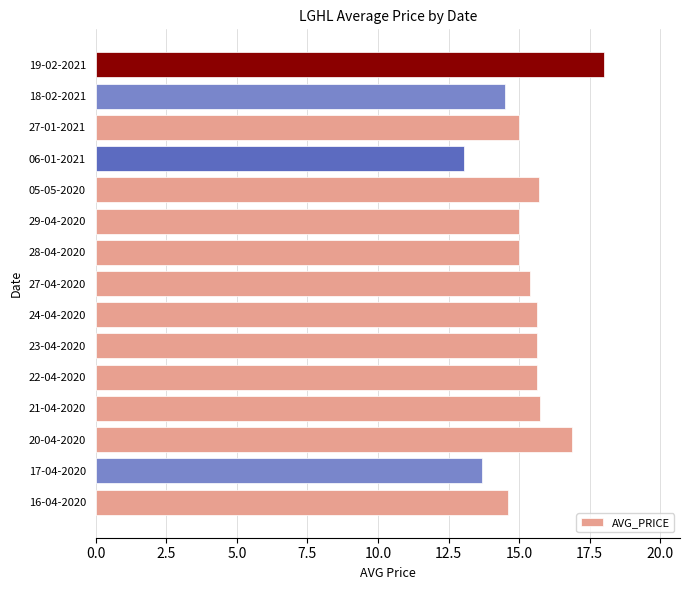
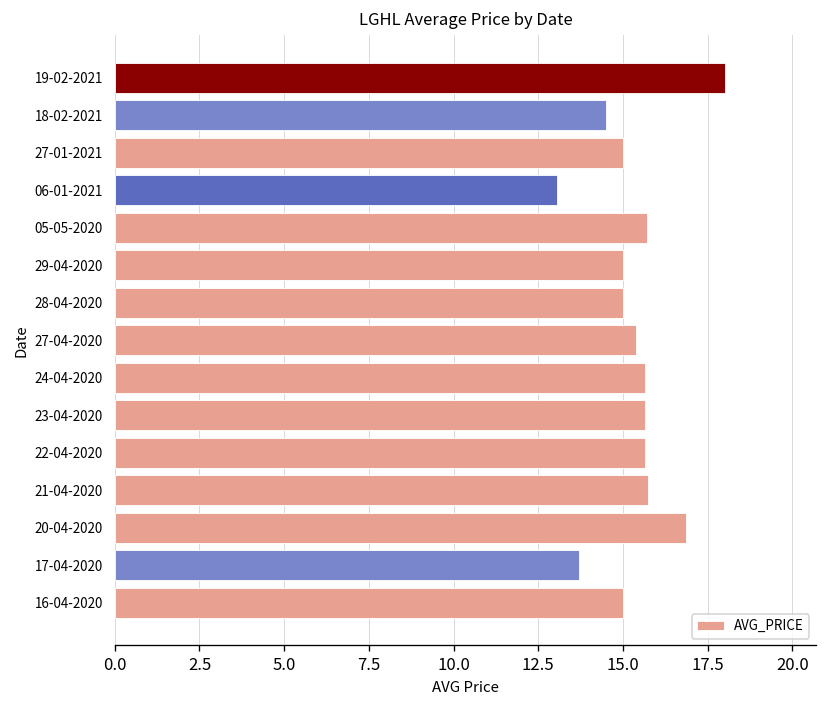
  {
    "19-02-2021": 18.0,
    "18-02-2021": 14.5,
    "27-01-2021": 15.0,
    "06-01-2021": 13.1,
    "05-05-2020": 15.7,
    "29-04-2020": 15.0,
    "28-04-2020": 15.0,
    "27-04-2020": 15.4,
    "24-04-2020": 15.7,
    "23-04-2020": 15.7,
    "22-04-2020": 15.7,
    "21-04-2020": 15.8,
    "20-04-2020": 16.9,
    "17-04-2020": 13.7,
-   "16-04-2020": 14.6
+   "16-04-2020": 15.0
  }
